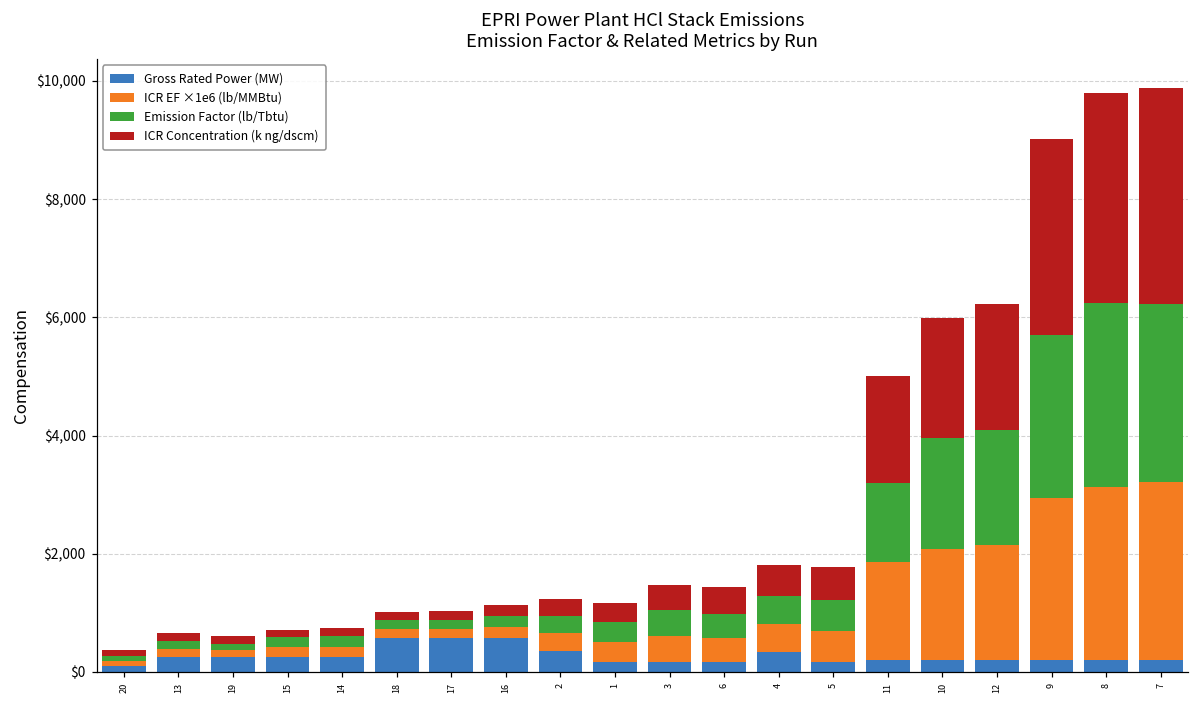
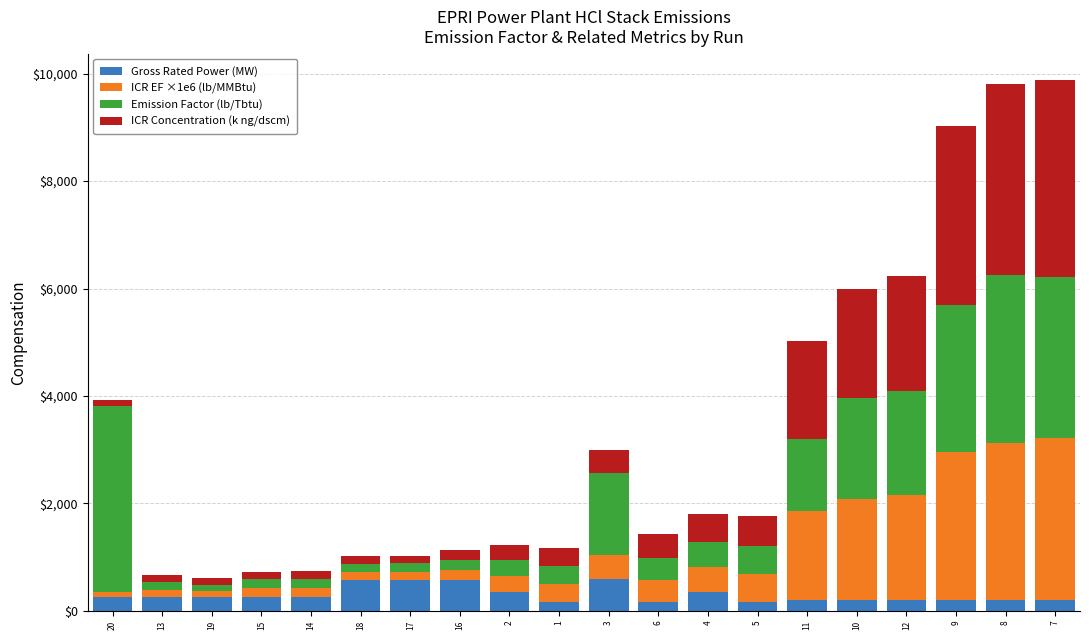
  {
    "Gross Rated Power (MW)": {
-     "20": "$100",
+     "20": "$300",
      "13": "$300",
      "19": "$300",
      "15": "$300",
      "14": "$300",
      "18": "$600",
      "17": "$600",
      "16": "$600",
      "2": "$400",
      "1": "$200",
-     "3": "$200",
+     "3": "$600",
      "6": "$200",
      "4": "$300",
      "5": "$200",
      "11": "$200",
      "10": "$200",
      "12": "$200",
      "9": "$200",
      "8": "$200",
      "7": "$200"
    },
    "ICR EF ×1e6 (lb/MMBtu)": {
      "20": "$100",
      "13": "$100",
      "19": "$100",
      "15": "$200",
      "14": "$200",
      "18": "$100",
      "17": "$200",
      "16": "$200",
      "2": "$300",
      "1": "$300",
      "3": "$400",
      "6": "$400",
      "4": "$500",
      "5": "$500",
      "11": "$1,700",
      "10": "$1,900",
      "12": "$1,900",
      "9": "$2,700",
      "8": "$2,900",
      "7": "$3,000"
    },
    "Emission Factor (lb/Tbtu)": {
-     "20": "$100",
+     "20": "$3,500",
      "13": "$100",
      "19": "$100",
      "15": "$200",
      "14": "$200",
      "18": "$100",
      "17": "$200",
      "16": "$200",
      "2": "$300",
      "1": "$300",
-     "3": "$400",
+     "3": "$1,500",
      "6": "$400",
      "4": "$500",
      "5": "$500",
      "11": "$1,300",
      "10": "$1,900",
      "12": "$2,000",
      "9": "$2,800",
      "8": "$3,100",
      "7": "$3,000"
    },
    "ICR Concentration (k ng/dscm)": {
      "20": "$100",
      "13": "$100",
      "19": "$100",
      "15": "$100",
      "14": "$100",
      "18": "$100",
      "17": "$100",
      "16": "$200",
      "2": "$300",
      "1": "$300",
      "3": "$400",
      "6": "$500",
      "4": "$500",
      "5": "$600",
      "11": "$1,800",
      "10": "$2,000",
      "12": "$2,100",
      "9": "$3,300",
      "8": "$3,600",
      "7": "$3,700"
    }
  }
